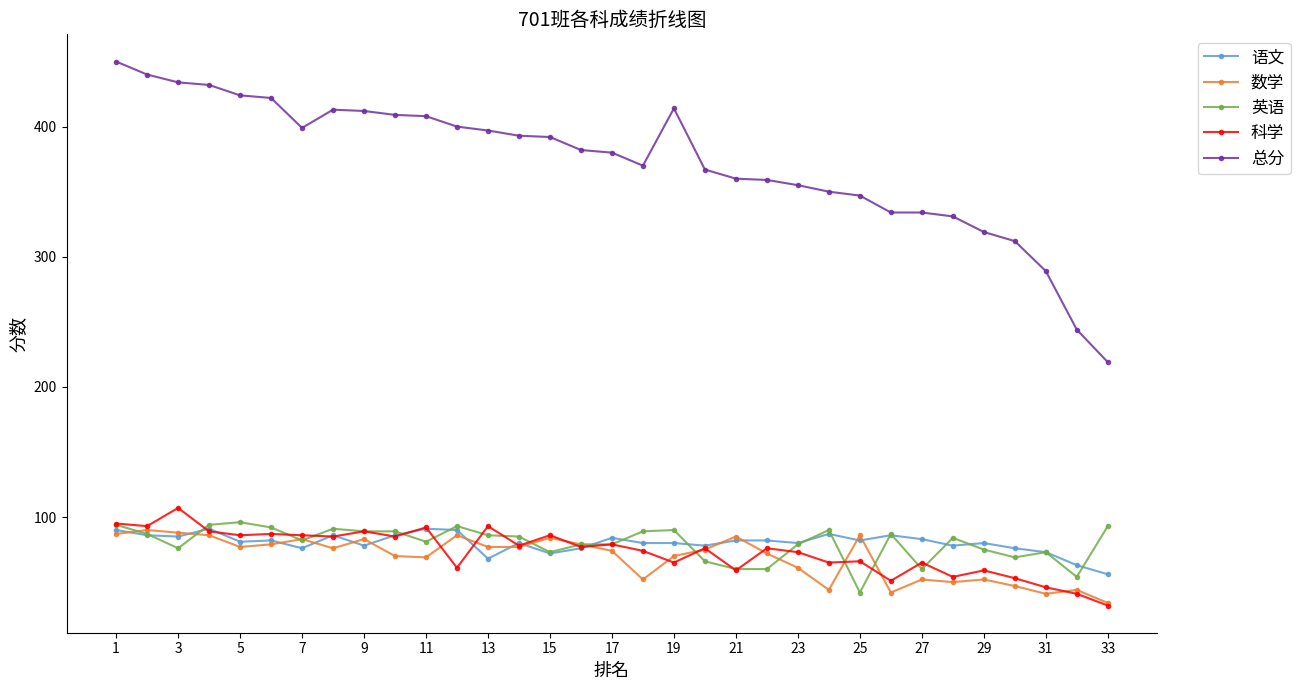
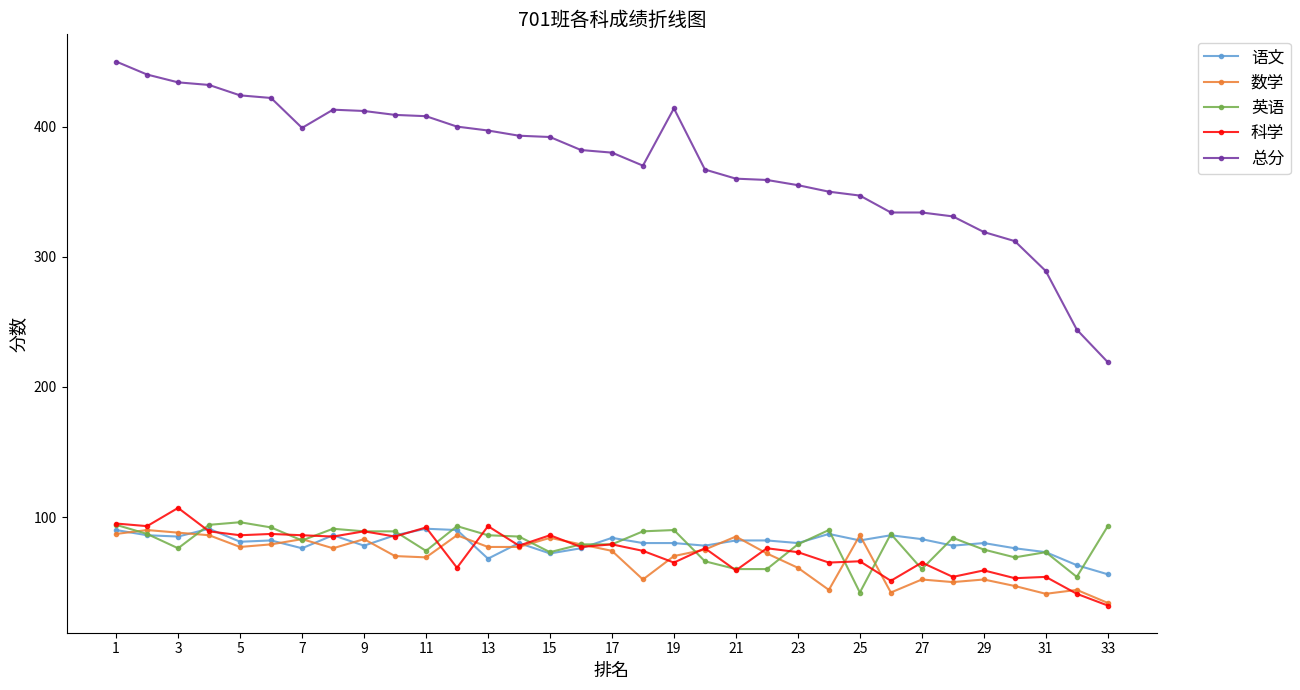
  {
    "语文": {
      "1": 90,
      "3": 85,
      "5": 81,
      "7": 76,
      "9": 78,
      "13": 68,
      "17": 84,
      "19": 80,
      "21": 82,
      "25": 82,
      "27": 83,
      "29": 80,
      "33": 56
    },
    "数学": {
      "1": 87,
      "3": 88,
      "5": 77,
      "9": 83,
      "11": 69,
      "13": 77,
      "15": 84,
      "17": 74,
      "19": 70,
      "21": 85,
      "23": 61,
      "25": 86,
      "27": 52,
      "29": 52,
      "31": 41,
      "33": 34
    },
    "英语": {
      "3": 76,
      "5": 96,
-     "11": 81,
+     "11": 74,
      "13": 86,
      "19": 90,
      "25": 42,
      "27": 60,
      "29": 75,
      "33": 93
    },
    "科学": {
      "3": 107,
      "5": 86,
      "7": 86,
      "13": 93,
      "15": 86,
      "19": 65,
      "23": 73,
      "25": 66,
      "27": 65,
      "29": 59,
-     "31": 46,
+     "31": 54,
      "33": 32
    },
    "总分": {
      "1": 450,
      "3": 434,
      "5": 424,
      "7": 399,
      "9": 412,
      "11": 408,
      "13": 397,
      "15": 392,
      "17": 380,
      "19": 414,
      "21": 360,
      "23": 355,
      "25": 347,
      "27": 334,
      "29": 319,
      "31": 289,
      "33": 219
    }
  }
